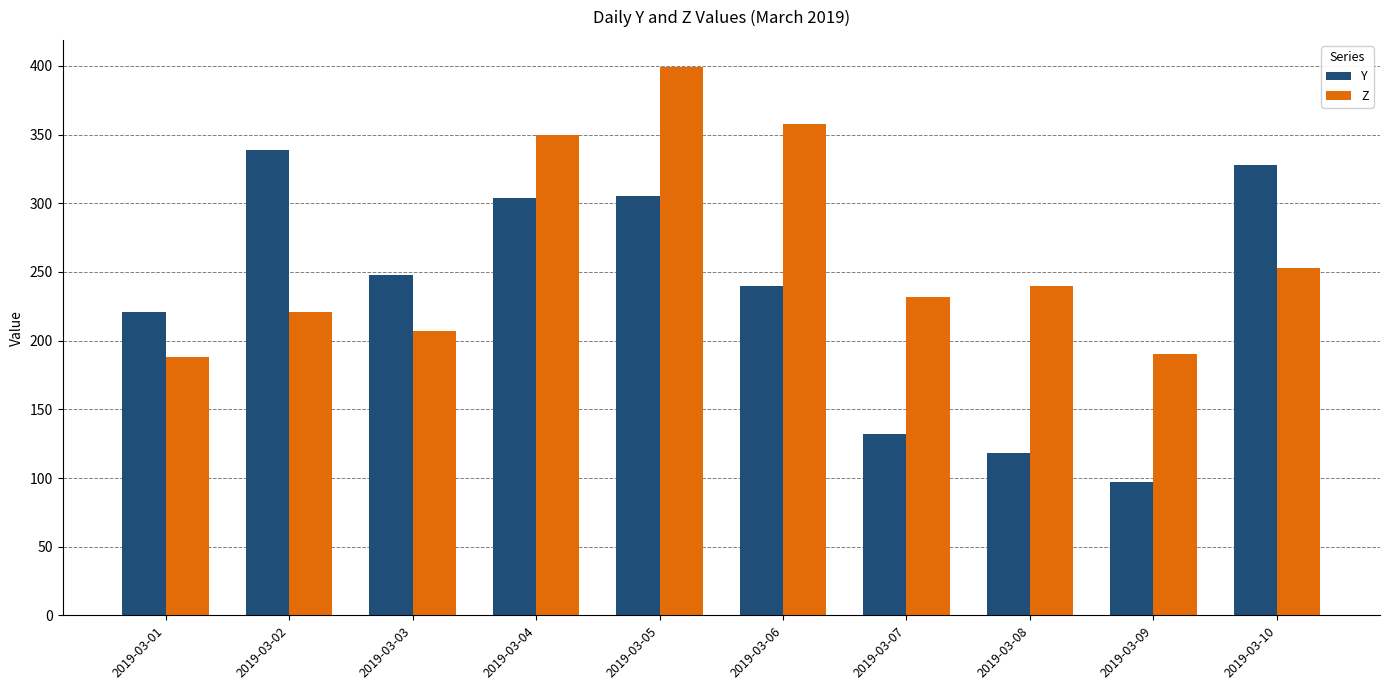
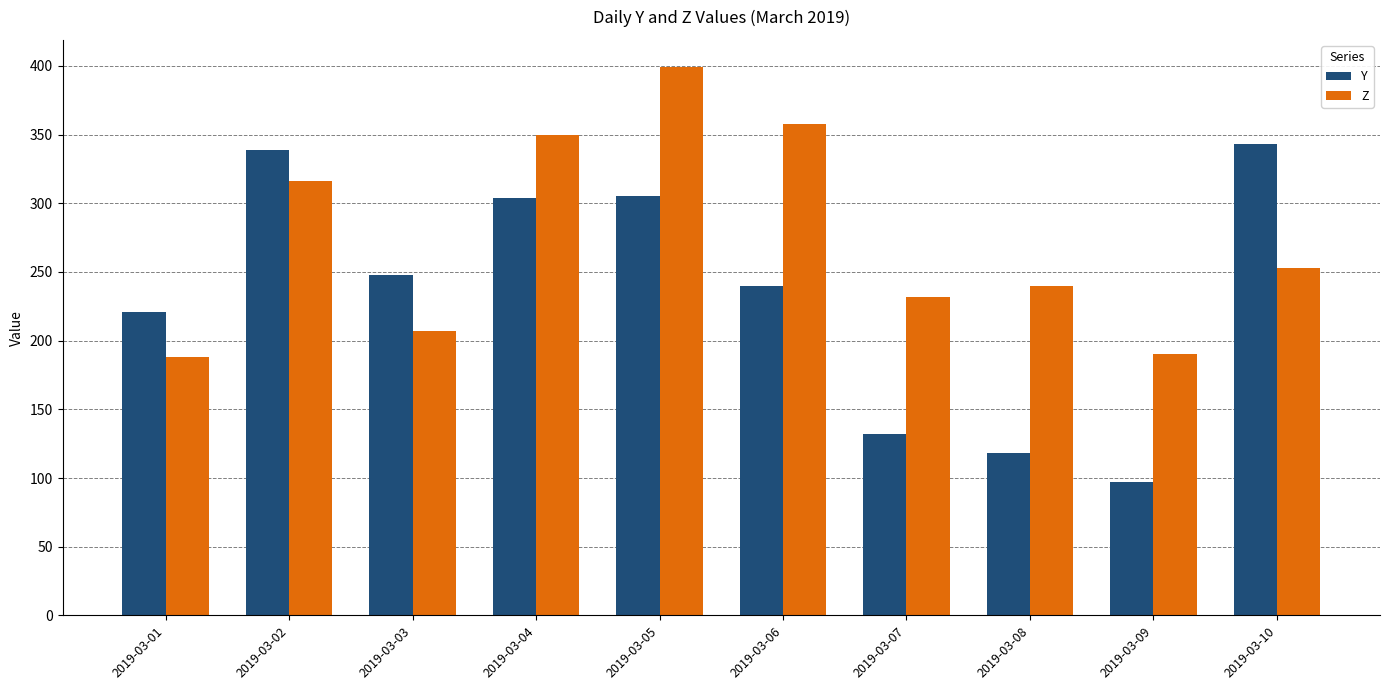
  {
    "Y": {
      "2019-03-01": 221,
      "2019-03-02": 339,
      "2019-03-03": 248,
      "2019-03-04": 304,
      "2019-03-05": 305,
      "2019-03-06": 240,
      "2019-03-07": 132,
      "2019-03-08": 118,
      "2019-03-09": 97,
-     "2019-03-10": 328
+     "2019-03-10": 343
    },
    "Z": {
      "2019-03-01": 188,
-     "2019-03-02": 221,
+     "2019-03-02": 316,
      "2019-03-03": 207,
      "2019-03-04": 350,
      "2019-03-05": 399,
      "2019-03-06": 358,
      "2019-03-07": 232,
      "2019-03-08": 240,
      "2019-03-09": 190,
      "2019-03-10": 253
    }
  }
